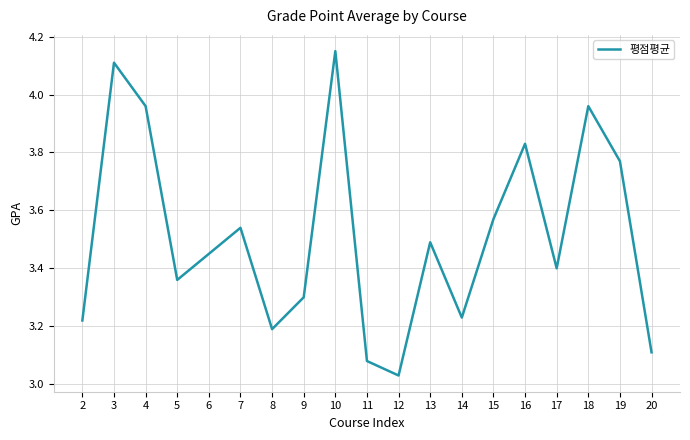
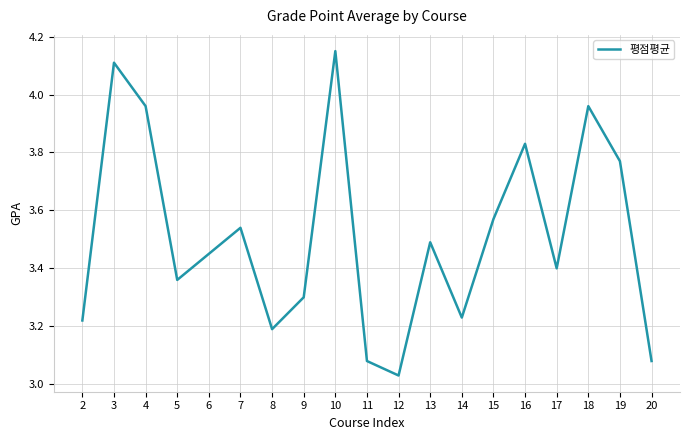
  {
    "2": 3.22,
    "3": 4.11,
    "4": 3.96,
    "5": 3.36,
    "6": 3.45,
    "7": 3.54,
    "8": 3.19,
    "9": 3.30,
    "10": 4.15,
    "11": 3.08,
    "12": 3.03,
    "13": 3.49,
    "14": 3.23,
    "15": 3.57,
    "16": 3.83,
    "17": 3.40,
    "18": 3.96,
    "19": 3.77,
-   "20": 3.11
+   "20": 3.08
  }
